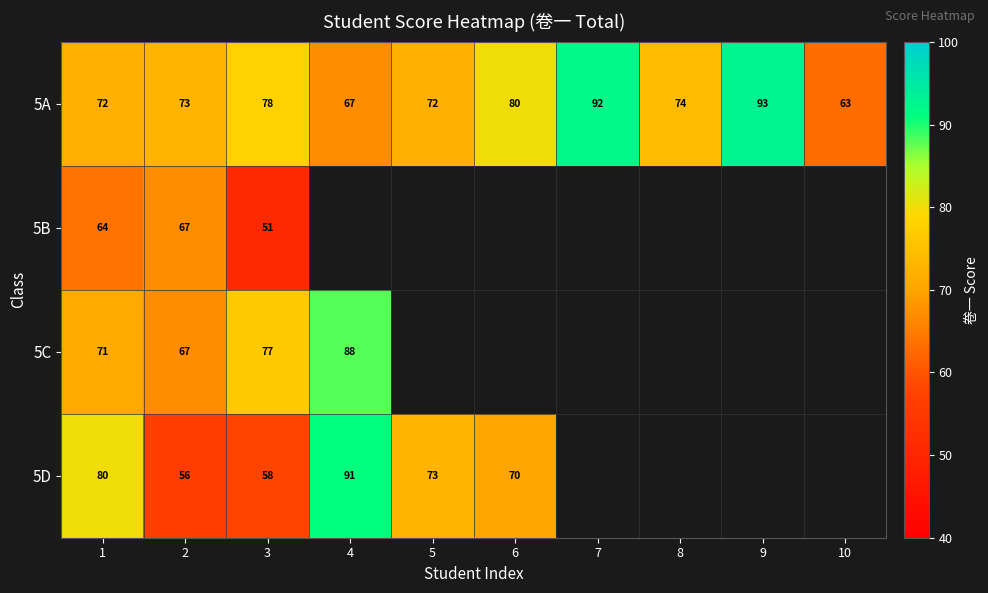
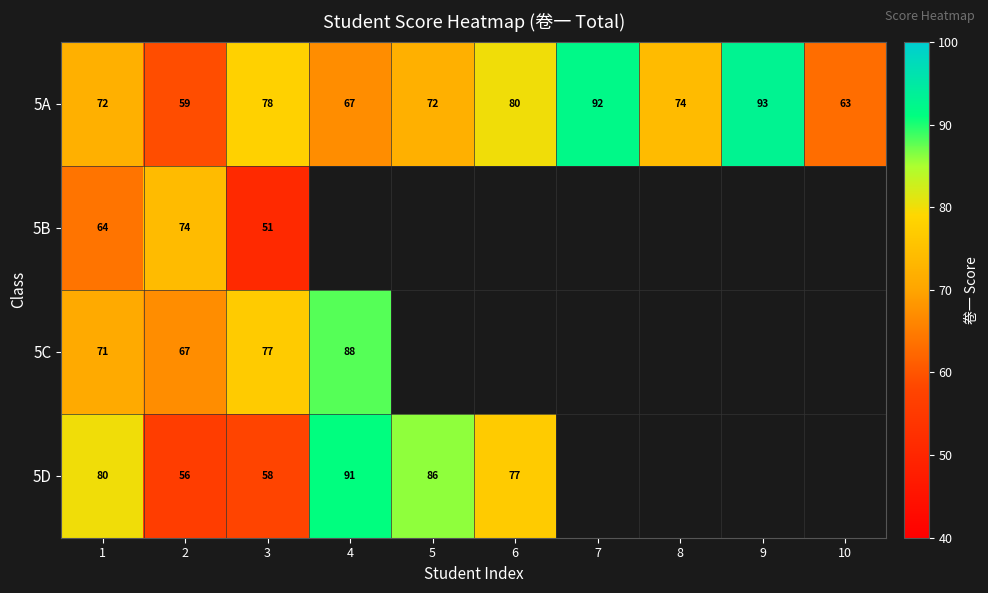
  {
    "5A": {
      "1": 72,
-     "2": 73,
+     "2": 59,
      "3": 78,
      "4": 67,
      "5": 72,
      "6": 80,
      "7": 92,
      "8": 74,
      "9": 93,
      "10": 63
    },
    "5B": {
      "1": 64,
-     "2": 67,
+     "2": 74,
      "3": 51
    },
    "5C": {
      "1": 71,
      "2": 67,
      "3": 77,
      "4": 88
    },
    "5D": {
      "1": 80,
      "2": 56,
      "3": 58,
      "4": 91,
-     "5": 73,
-     "6": 70
+     "5": 86,
+     "6": 77
    }
  }
